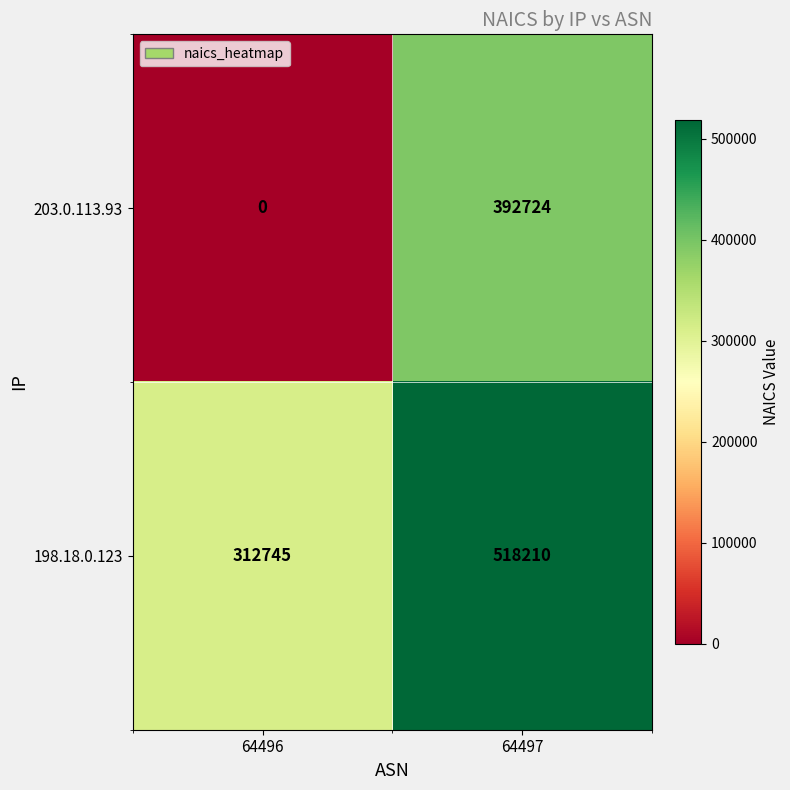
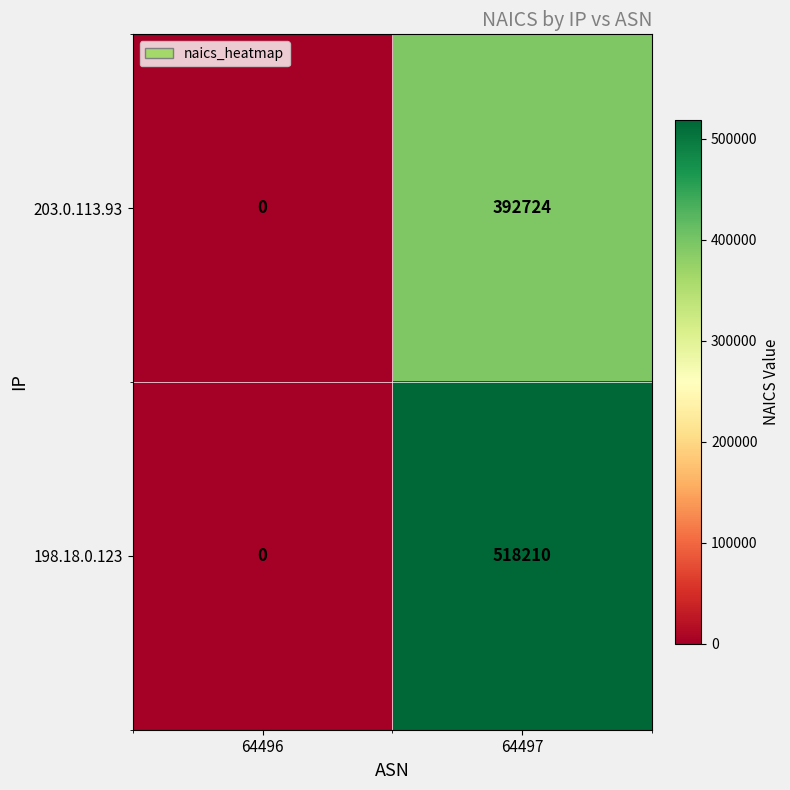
  {
    "203.0.113.93": {
      "64496": 0,
      "64497": 392724
    },
    "198.18.0.123": {
-     "64496": 312745,
+     "64496": 0,
      "64497": 518210
    }
  }
